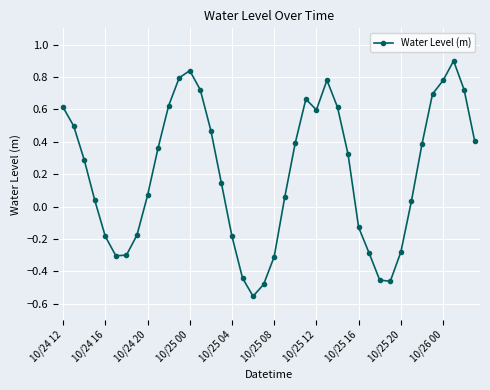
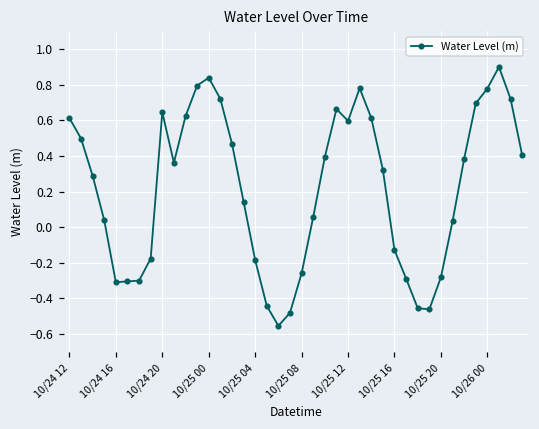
  {
    "10/24 12": 0.61,
-   "10/24 16": -0.18,
-   "10/24 20": 0.07,
+   "10/24 16": -0.31,
+   "10/24 20": 0.64,
    "10/25 00": 0.84,
    "10/25 04": -0.18,
-   "10/25 08": -0.31,
+   "10/25 08": -0.26,
    "10/25 12": 0.60,
    "10/25 16": -0.13,
    "10/25 20": -0.28,
    "10/26 00": 0.78
  }
